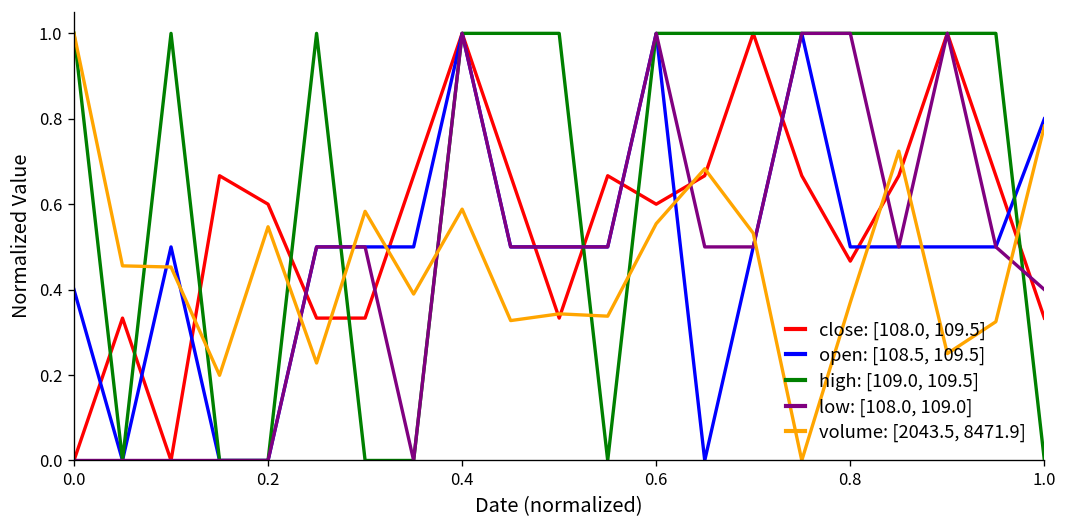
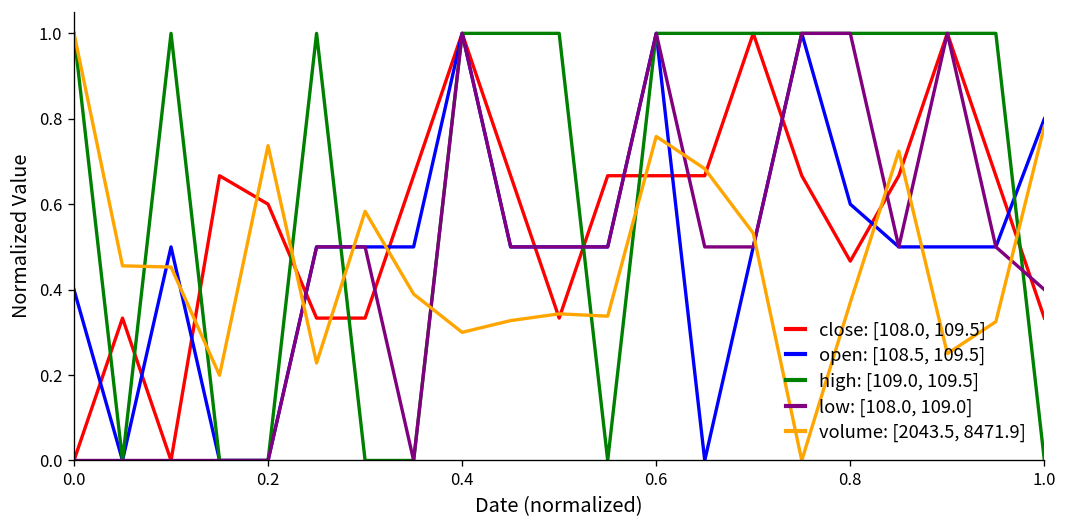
  {
    "close: [108.0, 109.5]": {
      "0.2": 0.60,
-     "0.6": 0.60,
+     "0.6": 0.67,
      "0.8": 0.47,
      "1.0": 0.33
    },
    "open: [108.5, 109.5]": {
      "0.0": 0.40,
-     "0.8": 0.50,
+     "0.8": 0.60,
      "1.0": 0.80
    },
    "high: [109.0, 109.5]": {
      "1.0": 0.00
    },
    "low: [108.0, 109.0]": {
      "1.0": 0.40
    },
    "volume: [2043.5, 8471.9]": {
-     "0.2": 0.55,
-     "0.4": 0.59,
-     "0.6": 0.55,
+     "0.2": 0.74,
+     "0.4": 0.30,
+     "0.6": 0.76,
      "0.8": 0.37,
      "1.0": 0.78
    }
  }
